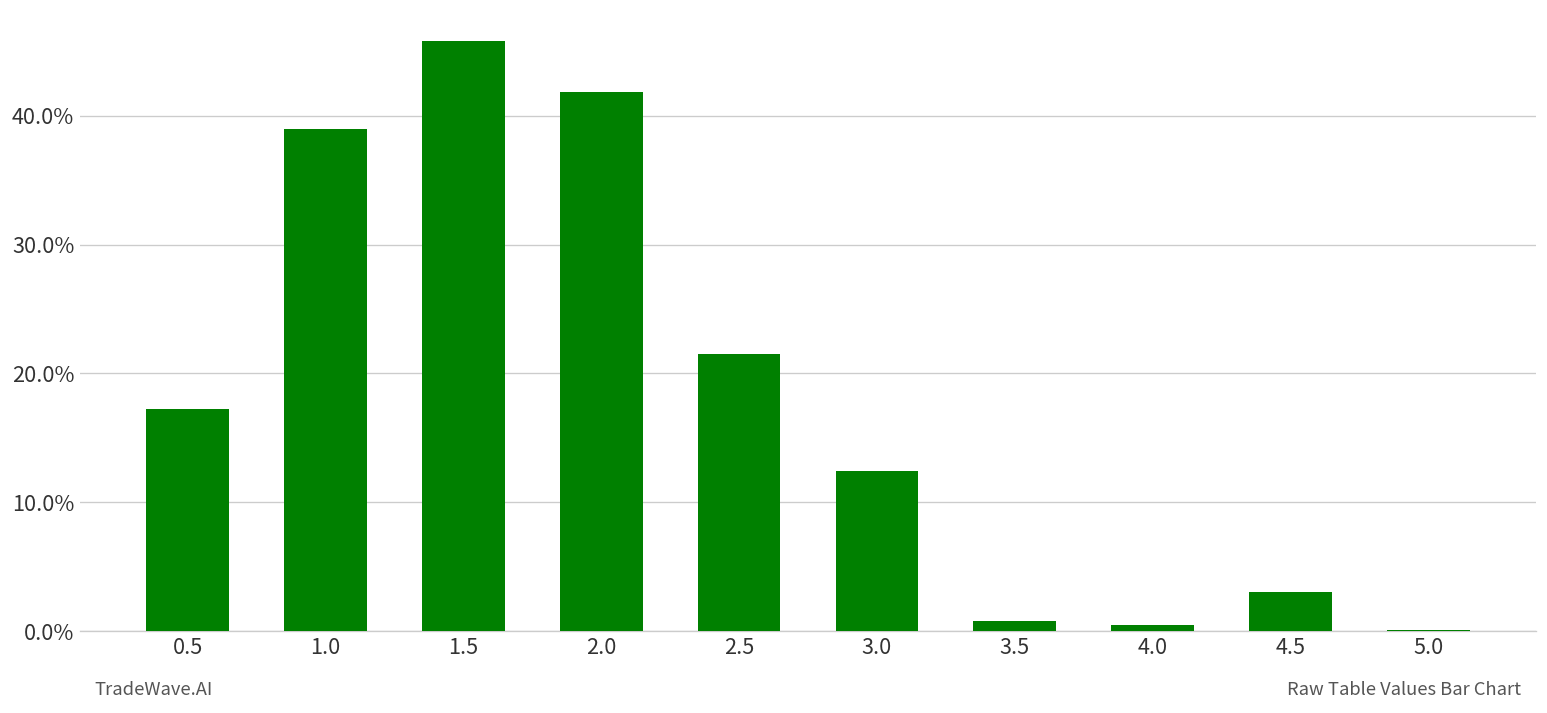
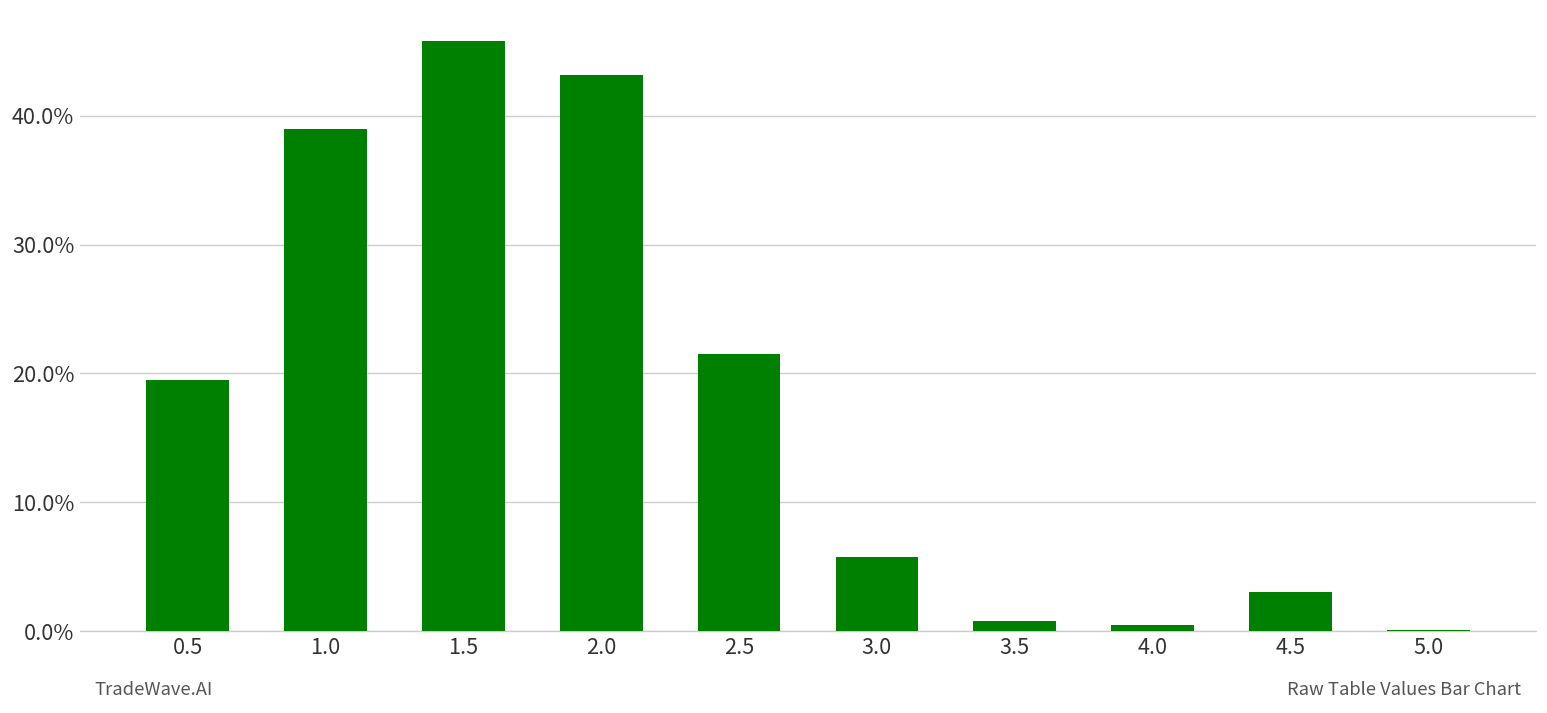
  {
-   "0.5": "17.3%",
+   "0.5": "19.5%",
    "1.0": "39.0%",
    "1.5": "45.8%",
-   "2.0": "41.8%",
+   "2.0": "43.2%",
    "2.5": "21.5%",
-   "3.0": "12.5%",
+   "3.0": "5.8%",
    "3.5": "0.8%",
    "4.0": "0.4%",
    "4.5": "3.0%"
  }
